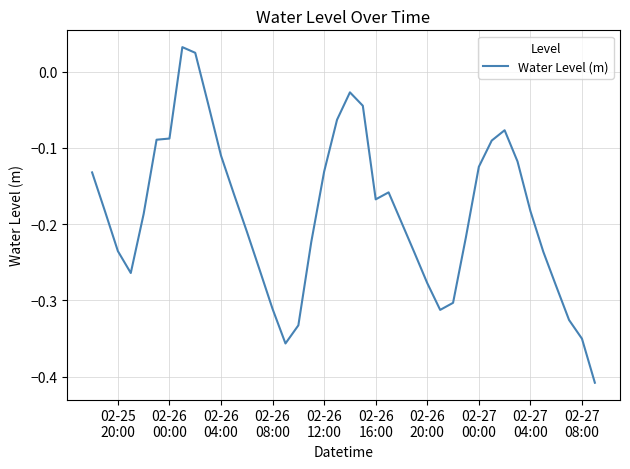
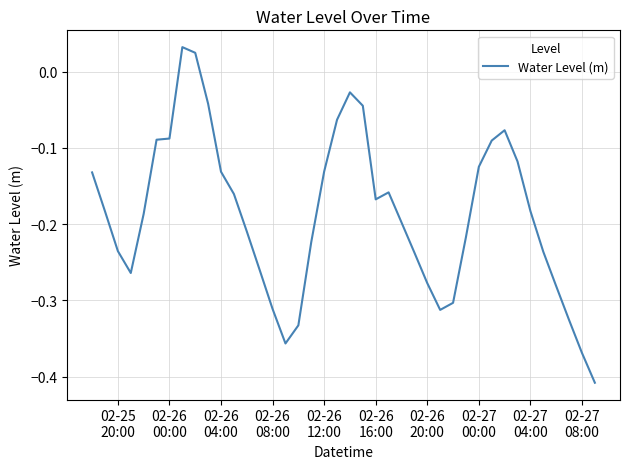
  {
    "02-25 20:00": -0.24,
    "02-26 00:00": -0.09,
-   "02-26 04:00": -0.11,
+   "02-26 04:00": -0.13,
    "02-26 08:00": -0.31,
    "02-26 12:00": -0.13,
    "02-26 16:00": -0.17,
    "02-26 20:00": -0.28,
    "02-27 00:00": -0.12,
    "02-27 04:00": -0.18,
-   "02-27 08:00": -0.35
+   "02-27 08:00": -0.37
  }
